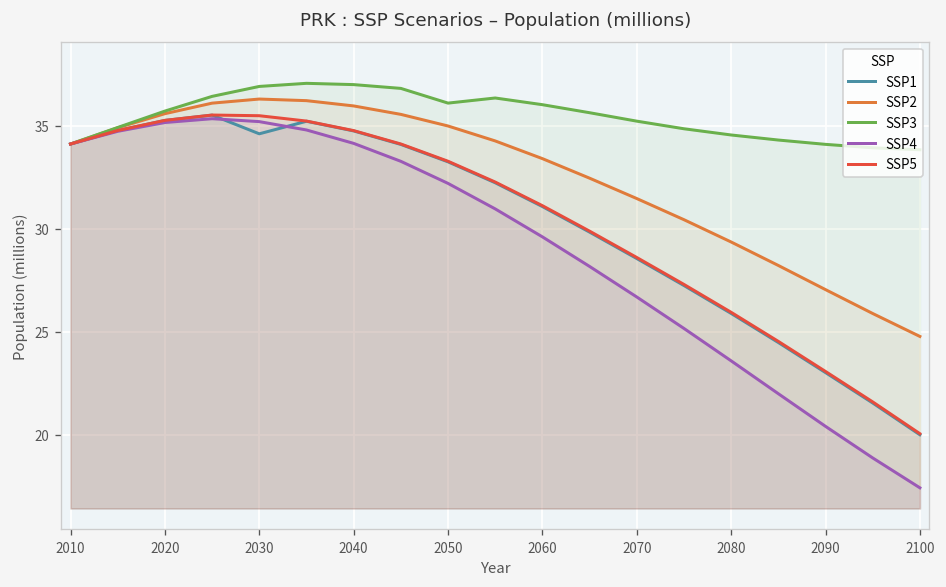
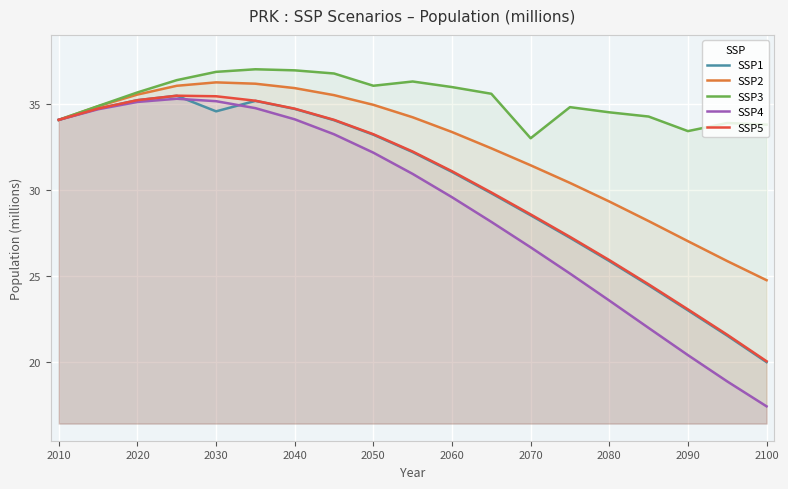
  {
    "SSP1": {
      "2030": 34.6
    },
    "SSP3": {
      "2030": 36.9,
      "2040": 37.0,
      "2050": 36.1,
      "2060": 36.0,
-     "2070": 35.2,
+     "2070": 33.0,
      "2080": 34.5,
-     "2090": 34.1
+     "2090": 33.4
    },
    "SSP4": {
      "2030": 35.2,
      "2040": 34.1,
      "2050": 32.2,
      "2060": 29.6,
      "2070": 26.7,
      "2080": 23.6,
      "2090": 20.4,
      "2100": 17.4
    }
  }
